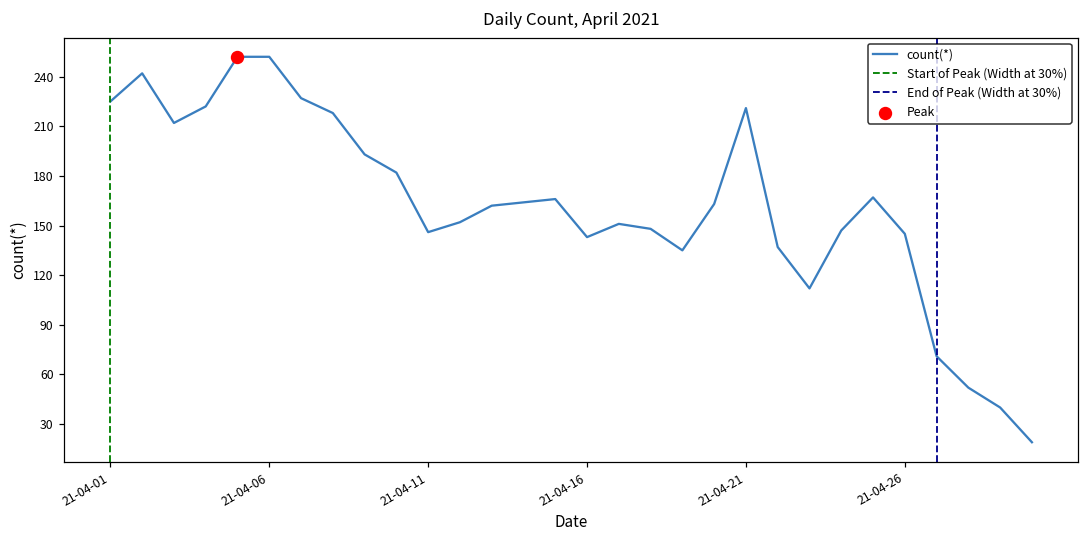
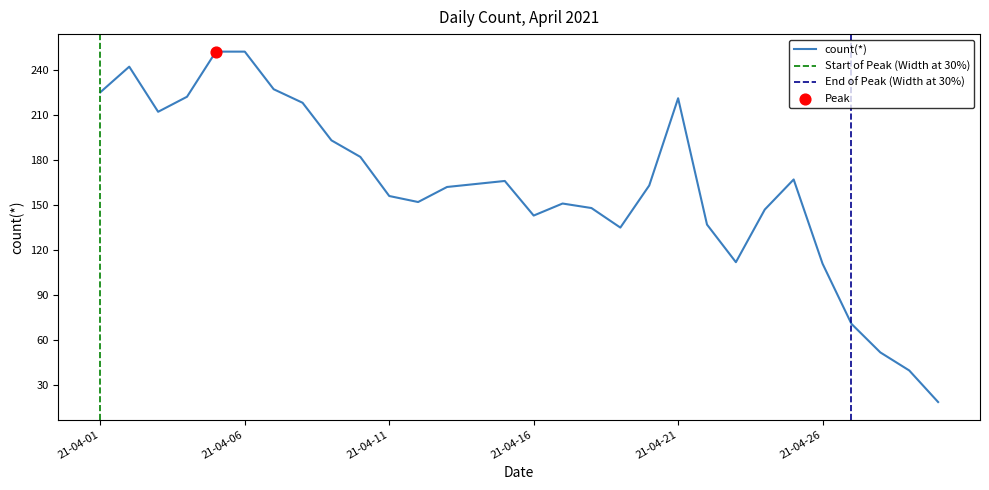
  {
    "count(*)": {
      "21-04-01": 225,
      "21-04-06": 252,
-     "21-04-11": 146,
+     "21-04-11": 156,
      "21-04-16": 143,
      "21-04-21": 221,
-     "21-04-26": 145
+     "21-04-26": 111
    }
  }
